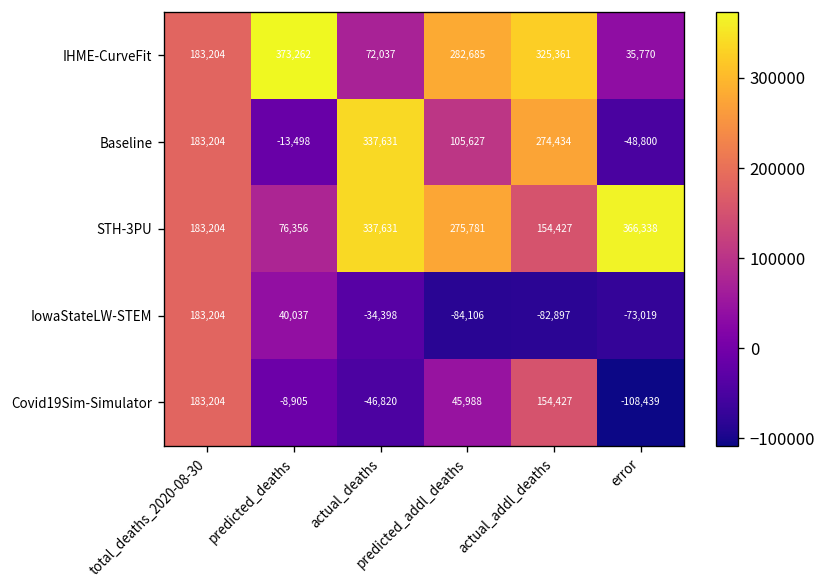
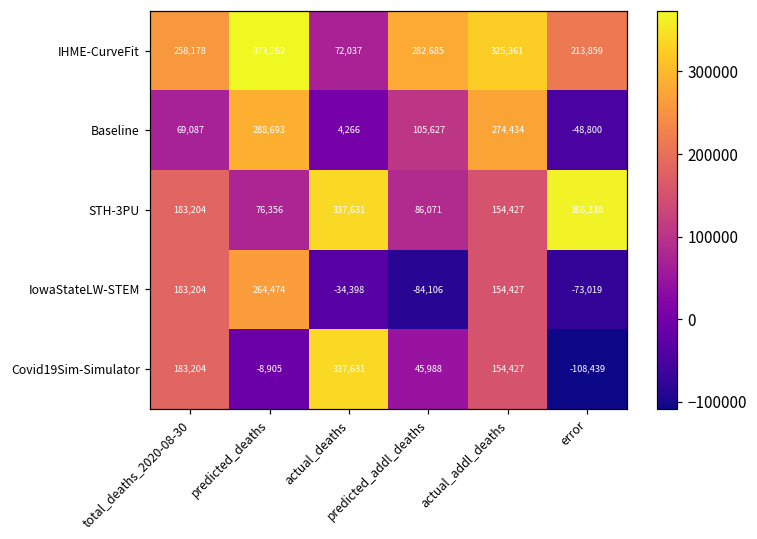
  {
    "IHME-CurveFit": {
-     "total_deaths_2020-08-30": "183,204",
+     "total_deaths_2020-08-30": "258,178",
      "predicted_deaths": "373,262",
      "actual_deaths": "72,037",
      "predicted_addl_deaths": "282,685",
      "actual_addl_deaths": "325,361",
-     "error": "35,770"
+     "error": "213,859"
    },
    "Baseline": {
-     "total_deaths_2020-08-30": "183,204",
-     "predicted_deaths": "-13,498",
-     "actual_deaths": "337,631",
+     "total_deaths_2020-08-30": "69,087",
+     "predicted_deaths": "288,693",
+     "actual_deaths": "4,266",
      "predicted_addl_deaths": "105,627",
      "actual_addl_deaths": "274,434",
      "error": "-48,800"
    },
    "STH-3PU": {
      "total_deaths_2020-08-30": "183,204",
      "predicted_deaths": "76,356",
      "actual_deaths": "337,631",
-     "predicted_addl_deaths": "275,781",
+     "predicted_addl_deaths": "86,071",
      "actual_addl_deaths": "154,427",
      "error": "366,338"
    },
    "IowaStateLW-STEM": {
      "total_deaths_2020-08-30": "183,204",
-     "predicted_deaths": "40,037",
+     "predicted_deaths": "264,474",
      "actual_deaths": "-34,398",
      "predicted_addl_deaths": "-84,106",
-     "actual_addl_deaths": "-82,897",
+     "actual_addl_deaths": "154,427",
      "error": "-73,019"
    },
    "Covid19Sim-Simulator": {
      "total_deaths_2020-08-30": "183,204",
      "predicted_deaths": "-8,905",
-     "actual_deaths": "-46,820",
+     "actual_deaths": "337,631",
      "predicted_addl_deaths": "45,988",
      "actual_addl_deaths": "154,427",
      "error": "-108,439"
    }
  }
